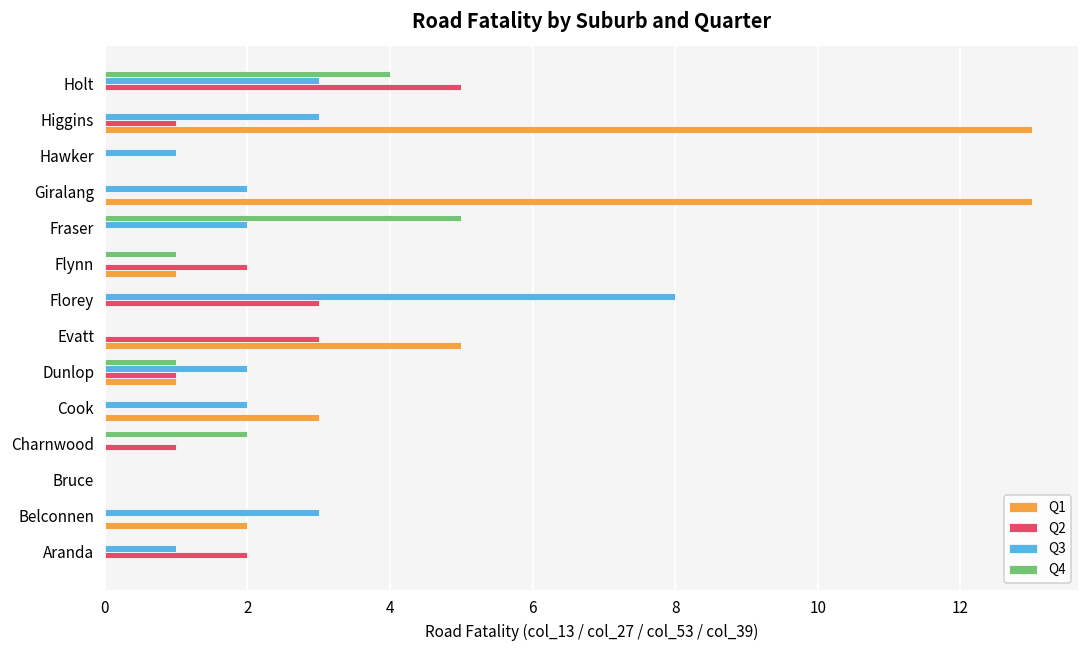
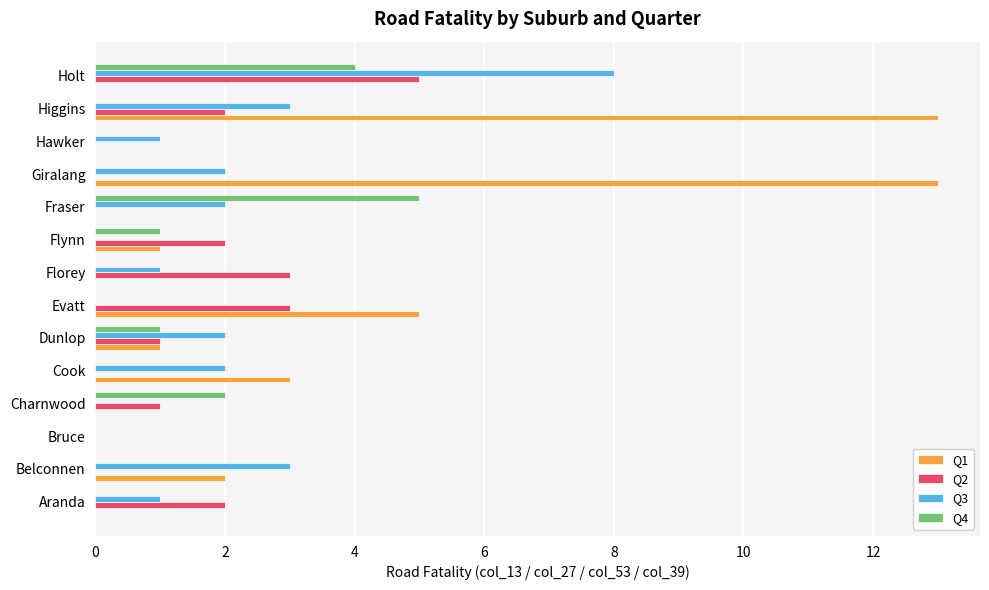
  {
    "Q1": {
      "Holt": 0,
      "Higgins": 13,
      "Hawker": 0,
      "Giralang": 13,
      "Fraser": 0,
      "Flynn": 1,
      "Florey": 0,
      "Evatt": 5,
      "Dunlop": 1,
      "Cook": 3,
      "Charnwood": 0,
      "Bruce": 0,
      "Belconnen": 2,
      "Aranda": 0
    },
    "Q2": {
      "Holt": 5,
-     "Higgins": 1,
+     "Higgins": 2,
      "Hawker": 0,
      "Giralang": 0,
      "Fraser": 0,
      "Flynn": 2,
      "Florey": 3,
      "Evatt": 3,
      "Dunlop": 1,
      "Cook": 0,
      "Charnwood": 1,
      "Bruce": 0,
      "Belconnen": 0,
      "Aranda": 2
    },
    "Q3": {
-     "Holt": 3,
+     "Holt": 8,
      "Higgins": 3,
      "Hawker": 1,
      "Giralang": 2,
      "Fraser": 2,
      "Flynn": 0,
-     "Florey": 8,
+     "Florey": 1,
      "Evatt": 0,
      "Dunlop": 2,
      "Cook": 2,
      "Charnwood": 0,
      "Bruce": 0,
      "Belconnen": 3,
      "Aranda": 1
    },
    "Q4": {
      "Holt": 4,
      "Higgins": 0,
      "Hawker": 0,
      "Giralang": 0,
      "Fraser": 5,
      "Flynn": 1,
      "Florey": 0,
      "Evatt": 0,
      "Dunlop": 1,
      "Cook": 0,
      "Charnwood": 2,
      "Bruce": 0,
      "Belconnen": 0,
      "Aranda": 0
    }
  }
